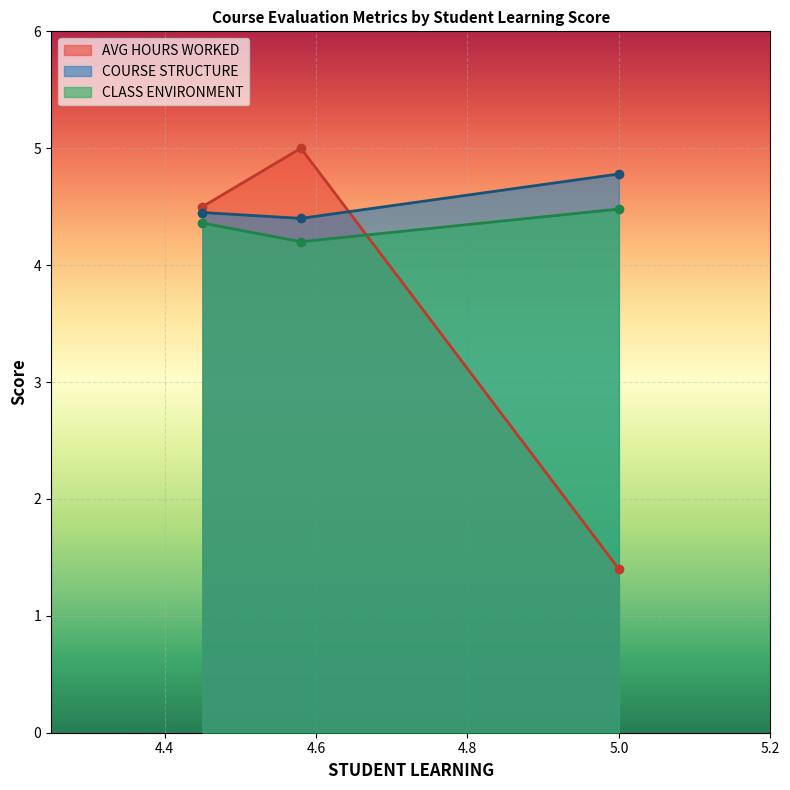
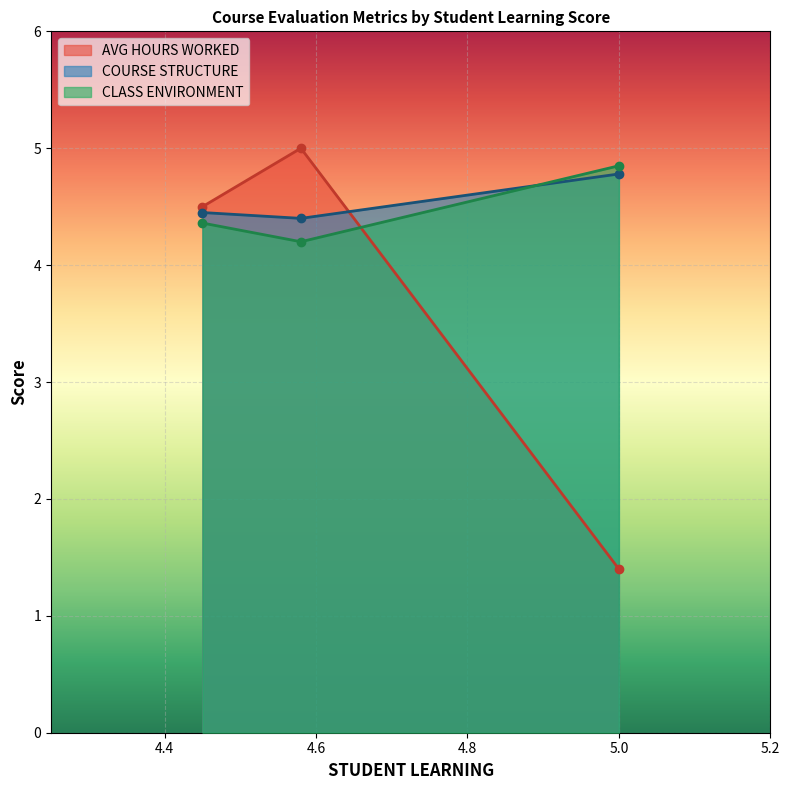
  {
    "AVG HOURS WORKED": {
      "5.0": 1.40
    },
    "COURSE STRUCTURE": {
      "5.0": 4.78
    },
    "CLASS ENVIRONMENT": {
-     "5.0": 4.48
+     "5.0": 4.85
    }
  }
